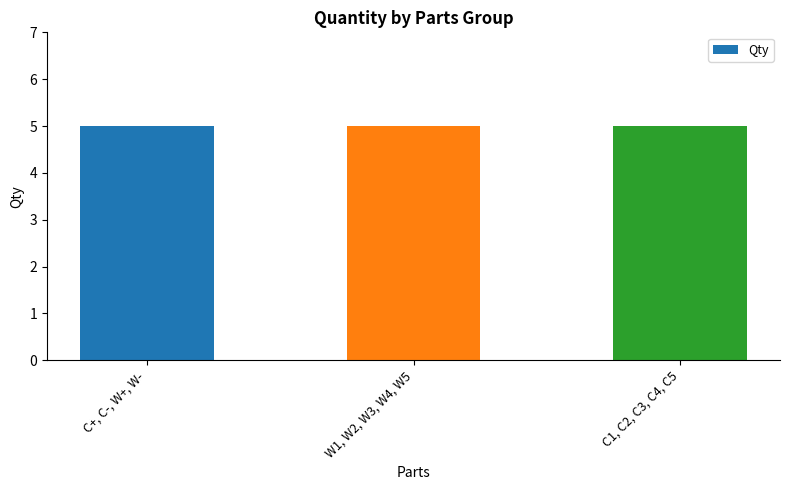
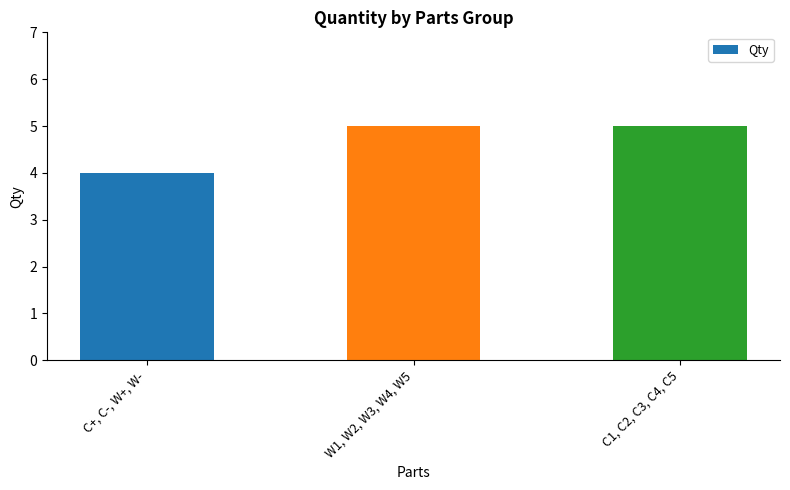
  {
-   "C+, C-, W+, W-": 5,
+   "C+, C-, W+, W-": 4,
    "W1, W2, W3, W4, W5": 5,
    "C1, C2, C3, C4, C5": 5
  }
